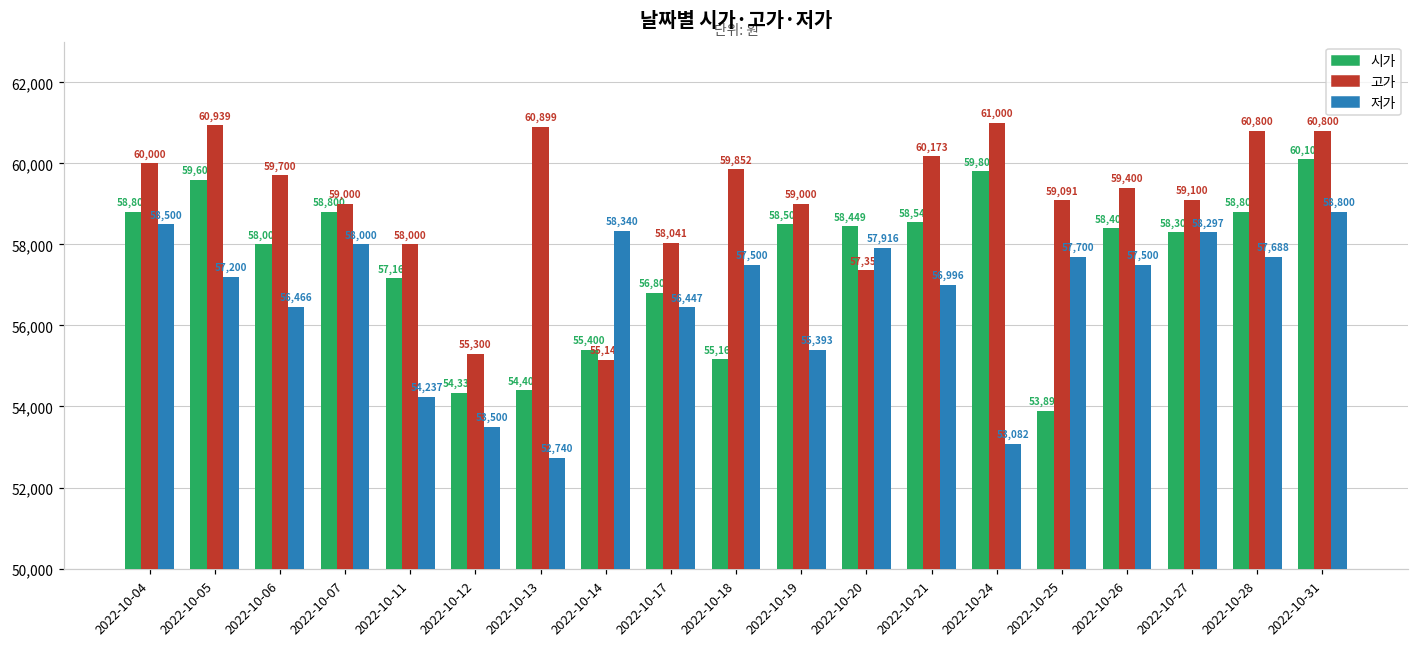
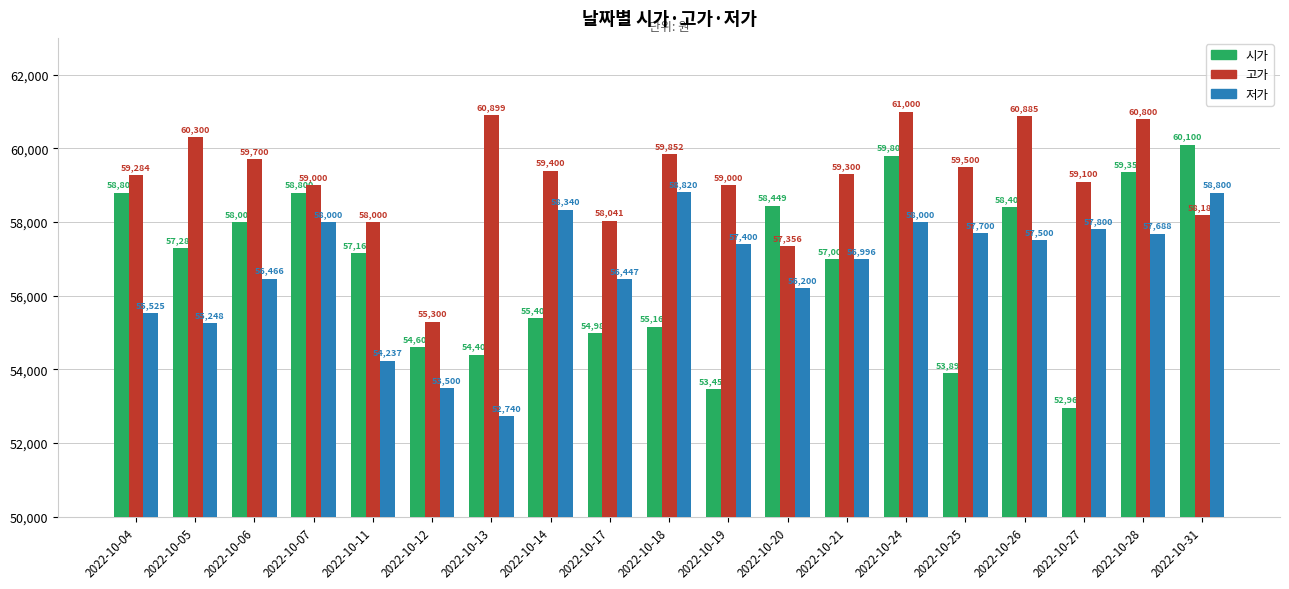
  {
    "시가": {
      "2022-10-04": "58,800",
-     "2022-10-05": "59,600",
+     "2022-10-05": "57,289",
      "2022-10-06": "58,000",
      "2022-10-07": "58,800",
      "2022-10-11": "57,163",
-     "2022-10-12": "54,334",
+     "2022-10-12": "54,600",
      "2022-10-13": "54,400",
      "2022-10-14": "55,400",
-     "2022-10-17": "56,800",
+     "2022-10-17": "54,989",
      "2022-10-18": "55,162",
-     "2022-10-19": "58,500",
+     "2022-10-19": "53,458",
      "2022-10-20": "58,449",
-     "2022-10-21": "58,545",
+     "2022-10-21": "57,000",
      "2022-10-24": "59,800",
      "2022-10-25": "53,897",
      "2022-10-26": "58,400",
-     "2022-10-27": "58,300",
-     "2022-10-28": "58,800",
+     "2022-10-27": "52,961",
+     "2022-10-28": "59,356",
      "2022-10-31": "60,100"
    },
    "고가": {
-     "2022-10-04": "60,000",
-     "2022-10-05": "60,939",
+     "2022-10-04": "59,284",
+     "2022-10-05": "60,300",
      "2022-10-06": "59,700",
      "2022-10-07": "59,000",
      "2022-10-11": "58,000",
      "2022-10-12": "55,300",
      "2022-10-13": "60,899",
-     "2022-10-14": "55,146",
+     "2022-10-14": "59,400",
      "2022-10-17": "58,041",
      "2022-10-18": "59,852",
      "2022-10-19": "59,000",
      "2022-10-20": "57,356",
-     "2022-10-21": "60,173",
+     "2022-10-21": "59,300",
      "2022-10-24": "61,000",
-     "2022-10-25": "59,091",
-     "2022-10-26": "59,400",
+     "2022-10-25": "59,500",
+     "2022-10-26": "60,885",
      "2022-10-27": "59,100",
      "2022-10-28": "60,800",
-     "2022-10-31": "60,800"
+     "2022-10-31": "58,183"
    },
    "저가": {
-     "2022-10-04": "58,500",
-     "2022-10-05": "57,200",
+     "2022-10-04": "55,525",
+     "2022-10-05": "55,248",
      "2022-10-06": "56,466",
      "2022-10-07": "58,000",
      "2022-10-11": "54,237",
      "2022-10-12": "53,500",
      "2022-10-13": "52,740",
      "2022-10-14": "58,340",
      "2022-10-17": "56,447",
-     "2022-10-18": "57,500",
-     "2022-10-19": "55,393",
-     "2022-10-20": "57,916",
+     "2022-10-18": "58,820",
+     "2022-10-19": "57,400",
+     "2022-10-20": "56,200",
      "2022-10-21": "56,996",
-     "2022-10-24": "53,082",
+     "2022-10-24": "58,000",
      "2022-10-25": "57,700",
      "2022-10-26": "57,500",
-     "2022-10-27": "58,297",
+     "2022-10-27": "57,800",
      "2022-10-28": "57,688",
      "2022-10-31": "58,800"
    }
  }
